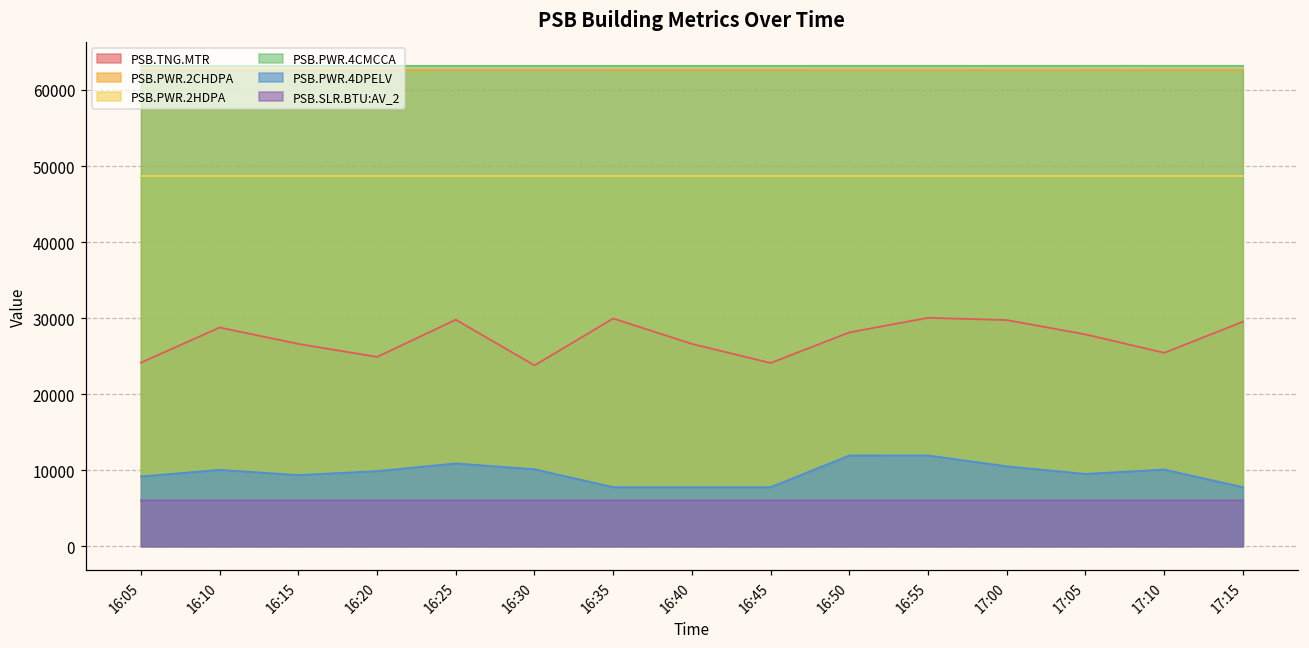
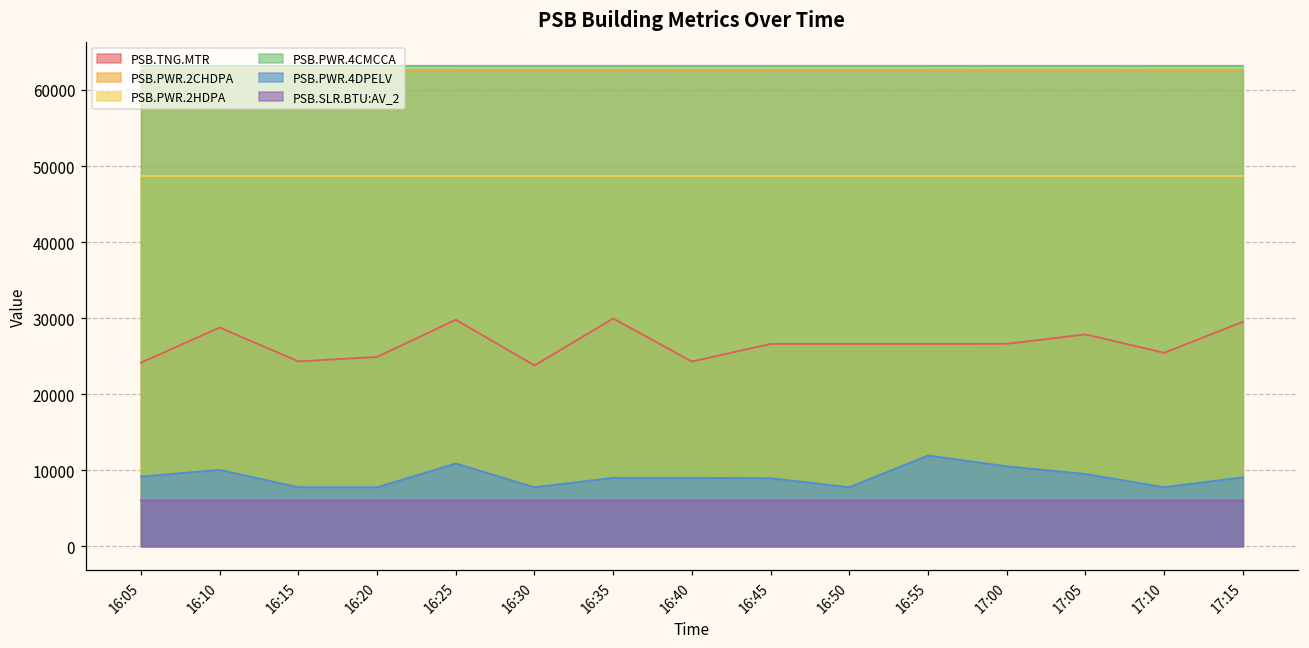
  {
    "PSB.TNG.MTR": {
      "16:05": 24000,
      "16:10": 29000,
-     "16:15": 27000,
+     "16:15": 24000,
      "16:20": 25000,
      "16:25": 30000,
      "16:30": 24000,
      "16:35": 30000,
-     "16:40": 27000,
-     "16:45": 24000,
-     "16:50": 28000,
-     "16:55": 30000,
-     "17:00": 30000,
+     "16:40": 24000,
+     "16:45": 27000,
+     "16:50": 27000,
+     "16:55": 27000,
+     "17:00": 27000,
      "17:05": 28000,
      "17:10": 25000,
      "17:15": 30000
    },
    "PSB.PWR.4CMCCA": {
      "16:25": 63000,
      "16:30": 63000,
      "16:35": 63000,
      "16:40": 63000,
      "16:45": 63000,
      "16:50": 63000,
      "16:55": 63000,
      "17:00": 63000,
      "17:05": 63000,
      "17:10": 63000,
      "17:15": 63000
    },
    "PSB.PWR.4DPELV": {
      "16:05": 9000,
      "16:10": 10000,
-     "16:15": 9000,
-     "16:20": 10000,
+     "16:15": 8000,
+     "16:20": 8000,
      "16:25": 11000,
-     "16:30": 10000,
-     "16:35": 8000,
-     "16:40": 8000,
-     "16:45": 8000,
-     "16:50": 12000,
+     "16:30": 8000,
+     "16:35": 9000,
+     "16:40": 9000,
+     "16:45": 9000,
+     "16:50": 8000,
      "16:55": 12000,
      "17:00": 11000,
      "17:05": 10000,
-     "17:10": 10000,
-     "17:15": 8000
+     "17:10": 8000,
+     "17:15": 9000
    },
    "PSB.SLR.BTU:AV_2": {
      "16:05": 6000,
      "16:10": 6000,
      "16:15": 6000,
      "16:20": 6000,
      "16:25": 6000,
      "16:30": 6000,
      "16:35": 6000,
      "16:40": 6000,
      "16:45": 6000,
      "16:50": 6000,
      "16:55": 6000,
      "17:00": 6000,
      "17:05": 6000,
      "17:10": 6000,
      "17:15": 6000
    }
  }
